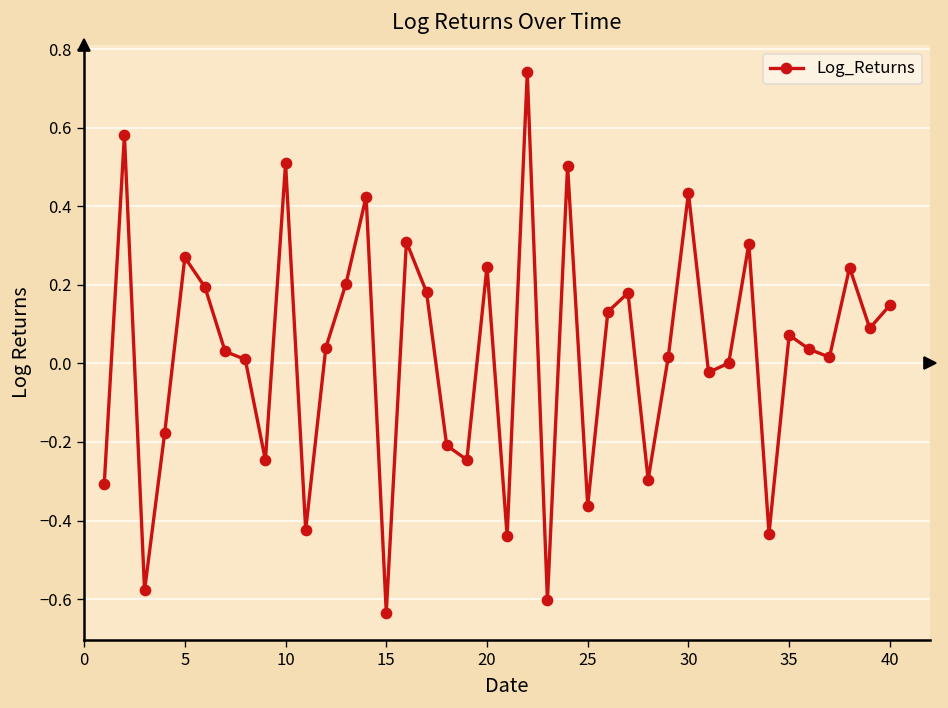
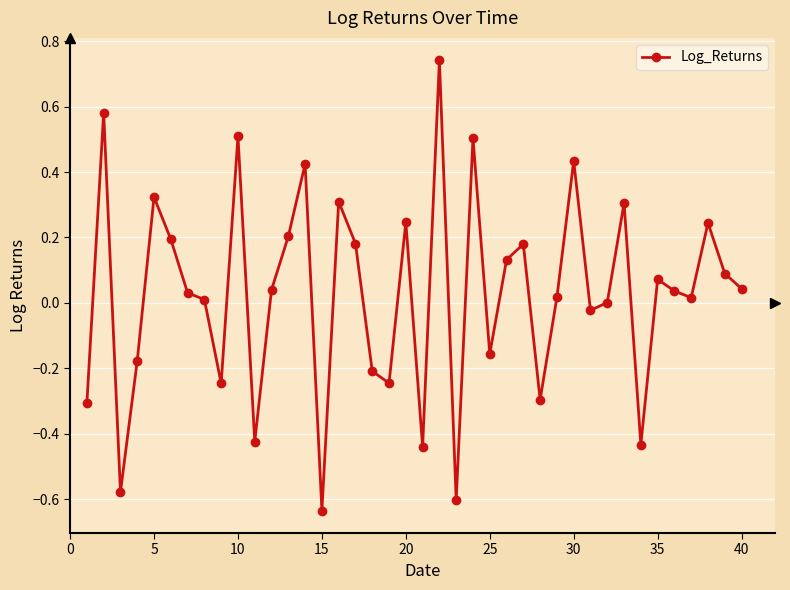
  {
-   "5": 0.27,
+   "5": 0.32,
    "10": 0.51,
    "15": -0.63,
    "20": 0.25,
-   "25": -0.36,
+   "25": -0.16,
    "30": 0.43,
    "35": 0.07,
-   "40": 0.15
+   "40": 0.04
  }
